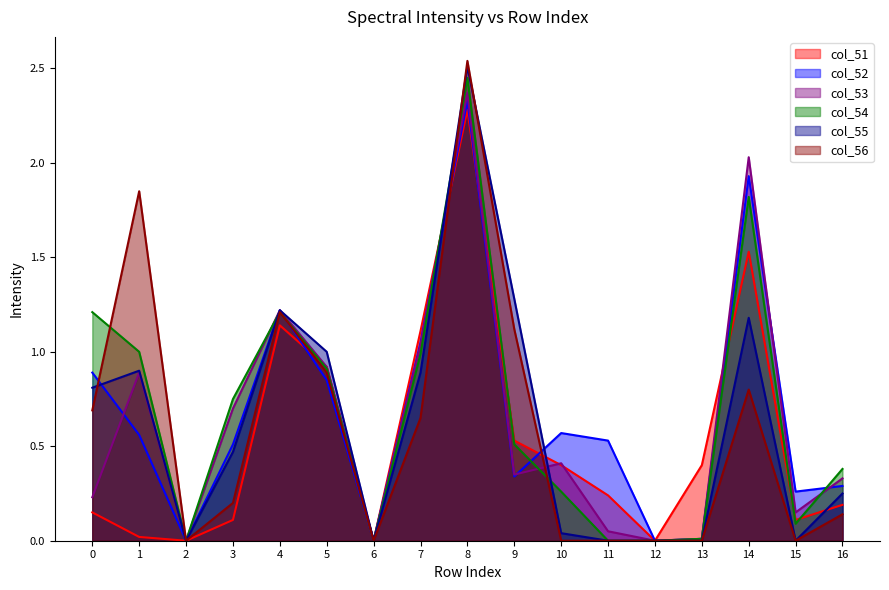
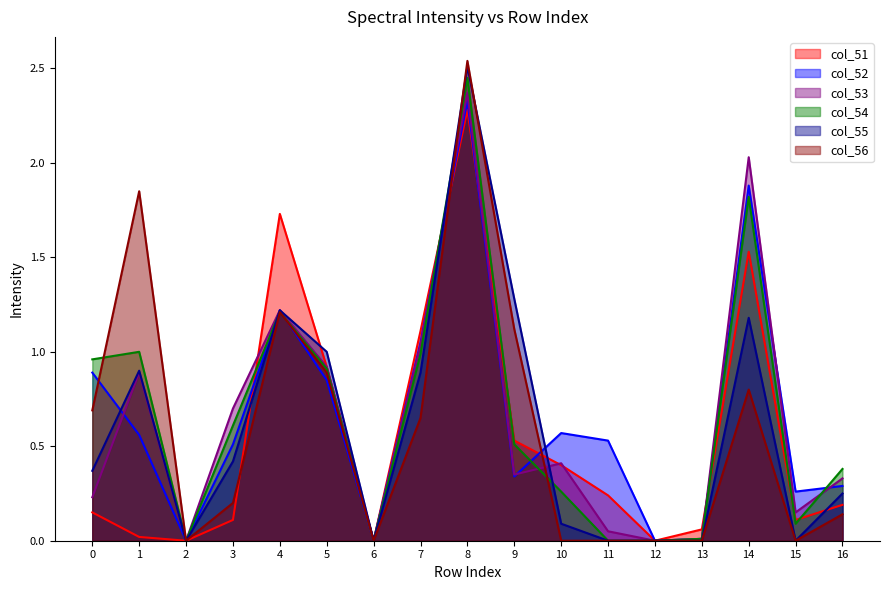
  {
    "col_51": {
      "0": 0.15,
      "1": 0.02,
      "3": 0.11,
-     "4": 1.14,
+     "4": 1.73,
      "7": 1.11,
      "8": 2.28,
      "9": 0.53,
      "11": 0.24,
-     "13": 0.40,
+     "13": 0.06,
      "14": 1.53,
      "15": 0.11,
      "16": 0.19
    },
    "col_52": {
      "0": 0.89,
      "1": 0.56,
      "3": 0.51,
      "5": 0.85,
      "8": 2.33,
      "10": 0.57,
      "11": 0.53,
-     "14": 1.93,
+     "14": 1.88,
      "15": 0.26,
      "16": 0.29
    },
    "col_53": {
      "0": 0.23,
      "3": 0.70,
      "8": 2.37,
      "11": 0.05,
      "14": 2.03,
      "15": 0.15,
      "16": 0.33
    },
    "col_54": {
-     "0": 1.21,
+     "0": 0.96,
      "1": 1.00,
-     "3": 0.75,
+     "3": 0.61,
      "7": 0.99,
      "8": 2.45,
      "9": 0.51,
      "10": 0.26,
      "14": 1.82,
      "15": 0.09,
      "16": 0.38
    },
    "col_55": {
-     "0": 0.81,
-     "3": 0.47,
+     "0": 0.37,
+     "3": 0.42,
      "5": 1.00,
      "7": 0.89,
      "8": 2.51,
      "9": 1.28,
-     "10": 0.04,
+     "10": 0.09,
      "14": 1.18,
      "16": 0.25
    },
    "col_56": {
      "0": 0.69,
      "1": 1.85,
      "3": 0.20,
      "5": 0.89,
      "7": 0.65,
      "8": 2.54,
      "9": 1.12,
      "10": 0.00,
      "14": 0.80,
      "16": 0.14
    }
  }
